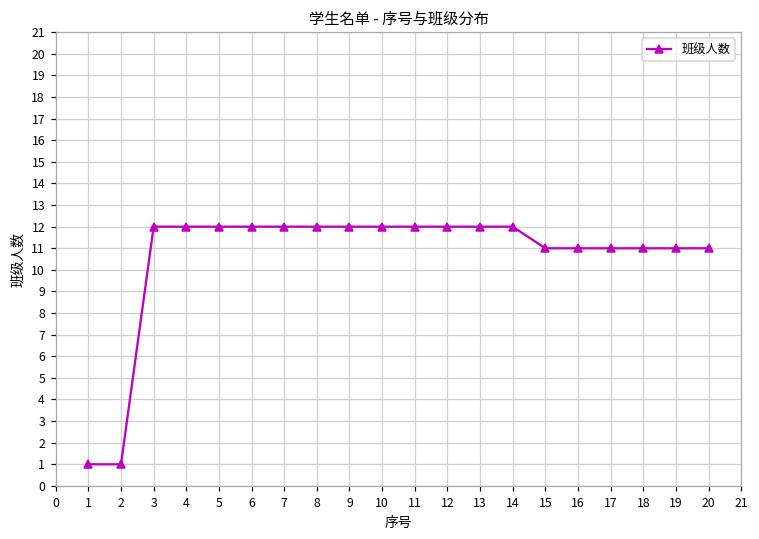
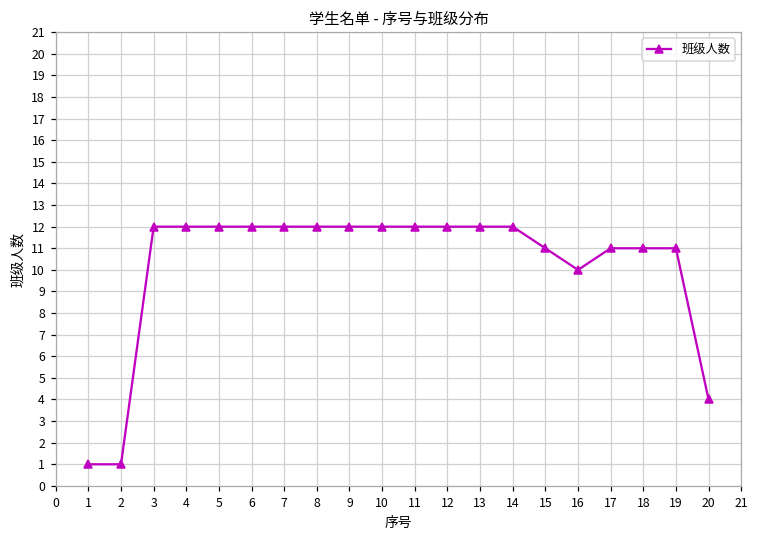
  {
    "1": 1,
    "2": 1,
    "3": 12,
    "4": 12,
    "5": 12,
    "6": 12,
    "7": 12,
    "8": 12,
    "9": 12,
    "10": 12,
    "11": 12,
    "12": 12,
    "13": 12,
    "14": 12,
    "15": 11,
-   "16": 11,
+   "16": 10,
    "17": 11,
    "18": 11,
    "19": 11,
-   "20": 11
+   "20": 4
  }
